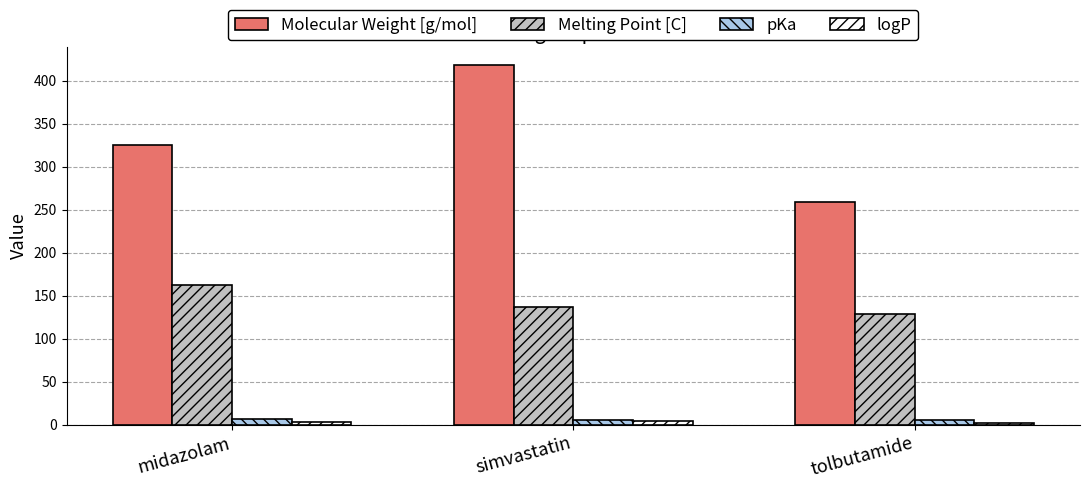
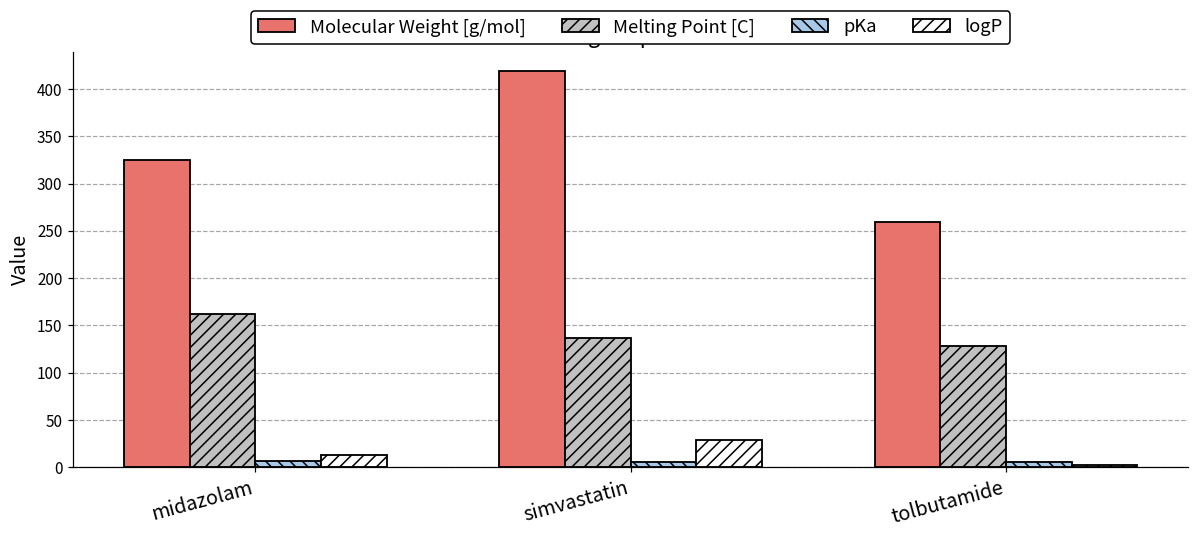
  {
    "Molecular Weight [g/mol]": {
      "midazolam": 330,
      "simvastatin": 420,
      "tolbutamide": 260
    },
    "logP": {
-     "midazolam": 0,
-     "simvastatin": 0
+     "midazolam": 10,
+     "simvastatin": 30
    }
  }
